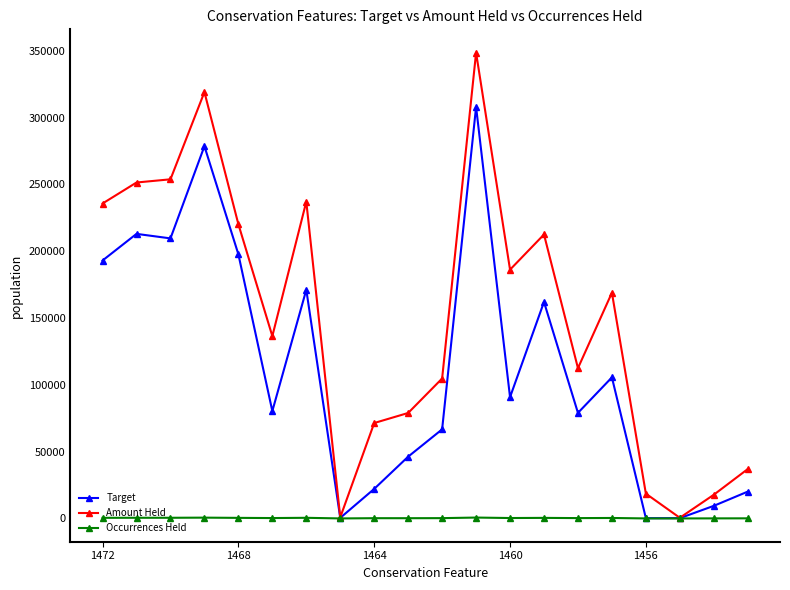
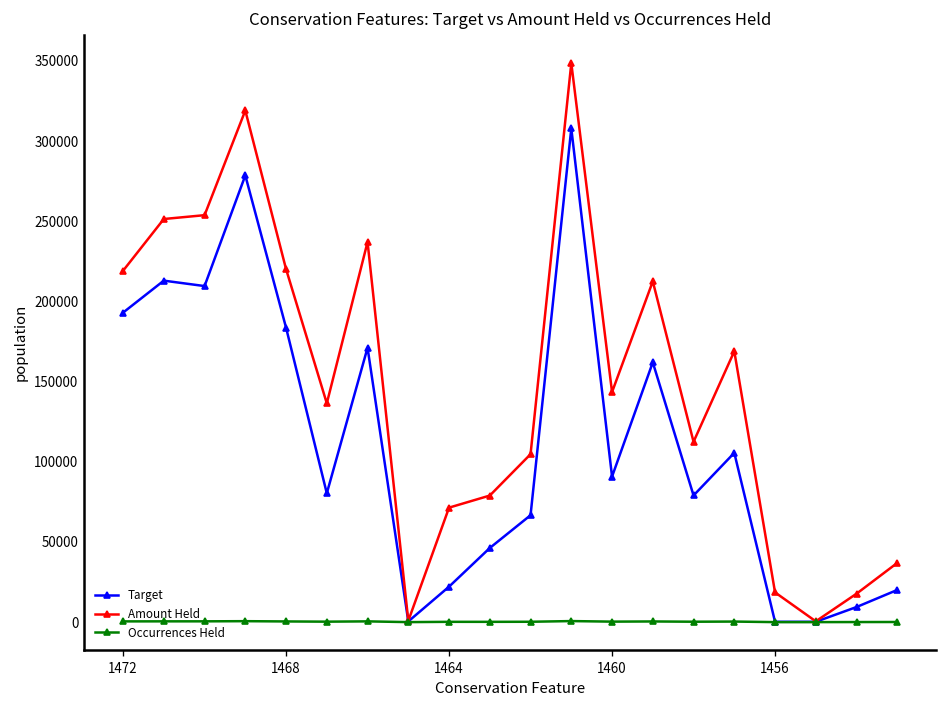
  {
    "Target": {
      "1472": 193000,
-     "1468": 198000,
+     "1468": 184000,
      "1464": 22000,
      "1460": 91000
    },
    "Amount Held": {
-     "1472": 236000,
+     "1472": 219000,
      "1468": 220000,
      "1464": 71000,
-     "1460": 186000,
+     "1460": 143000,
      "1456": 19000
    },
    "Occurrences Held": {
      "1472": 0,
      "1468": 0,
      "1464": 0,
      "1460": 0
    }
  }
